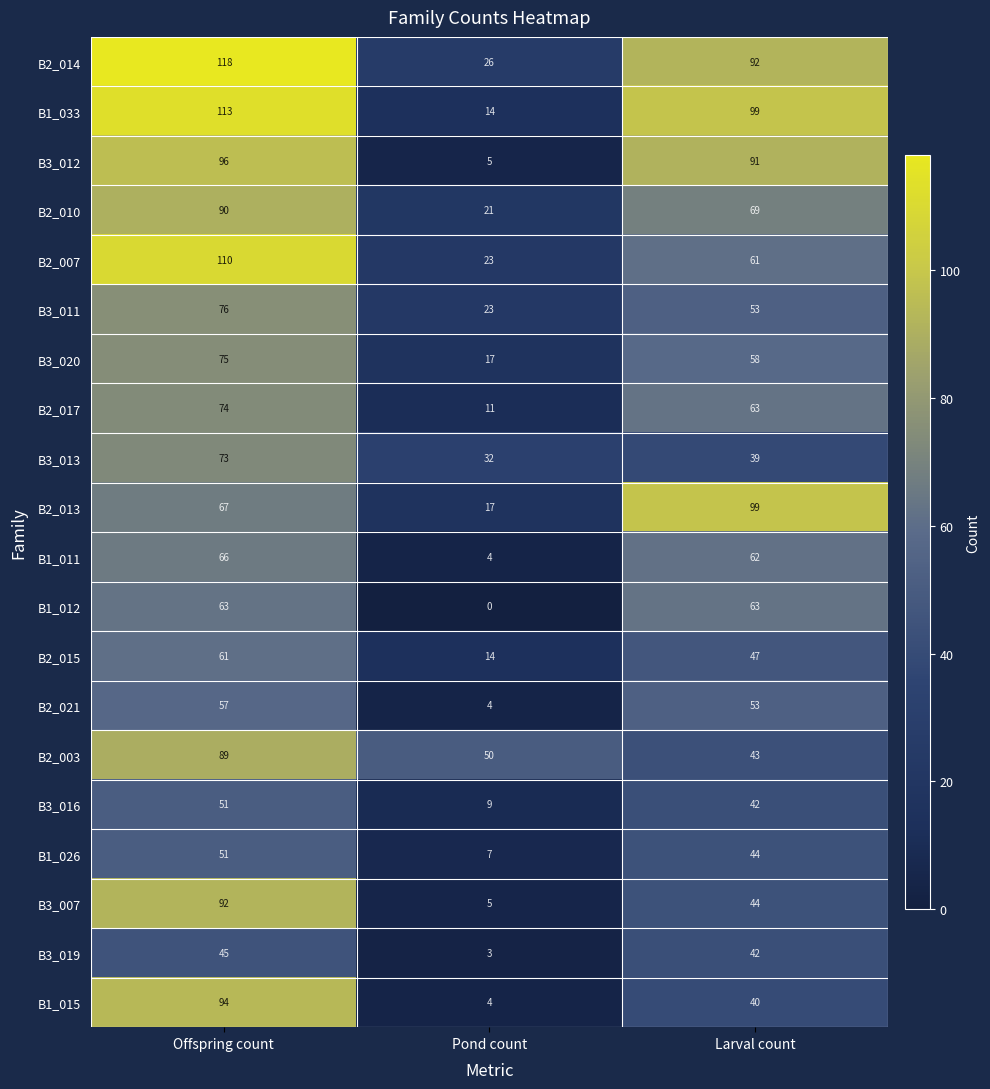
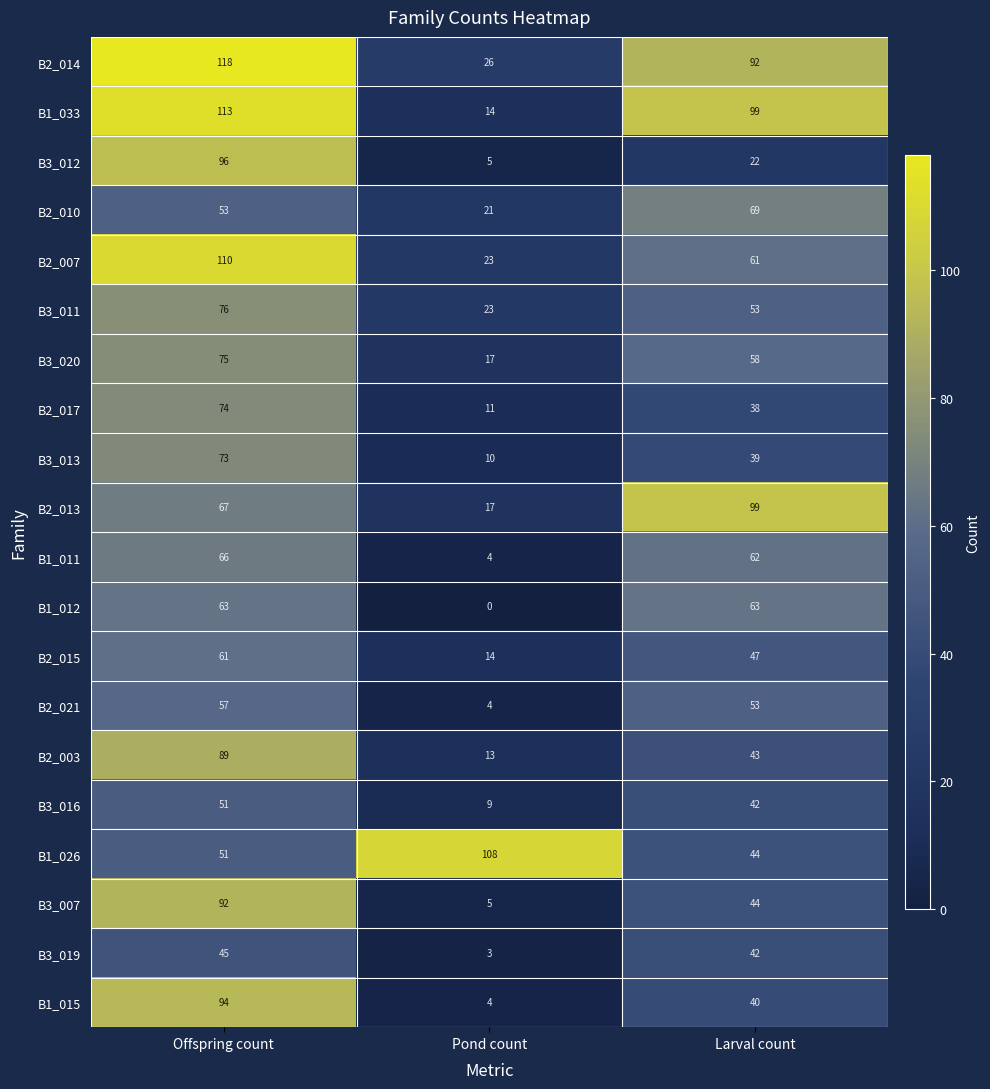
  {
    "B2_014": {
      "Offspring count": 118,
      "Pond count": 26,
      "Larval count": 92
    },
    "B1_033": {
      "Offspring count": 113,
      "Pond count": 14,
      "Larval count": 99
    },
    "B3_012": {
      "Offspring count": 96,
      "Pond count": 5,
-     "Larval count": 91
+     "Larval count": 22
    },
    "B2_010": {
-     "Offspring count": 90,
+     "Offspring count": 53,
      "Pond count": 21,
      "Larval count": 69
    },
    "B2_007": {
      "Offspring count": 110,
      "Pond count": 23,
      "Larval count": 61
    },
    "B3_011": {
      "Offspring count": 76,
      "Pond count": 23,
      "Larval count": 53
    },
    "B3_020": {
      "Offspring count": 75,
      "Pond count": 17,
      "Larval count": 58
    },
    "B2_017": {
      "Offspring count": 74,
      "Pond count": 11,
-     "Larval count": 63
+     "Larval count": 38
    },
    "B3_013": {
      "Offspring count": 73,
-     "Pond count": 32,
+     "Pond count": 10,
      "Larval count": 39
    },
    "B2_013": {
      "Offspring count": 67,
      "Pond count": 17,
      "Larval count": 99
    },
    "B1_011": {
      "Offspring count": 66,
      "Pond count": 4,
      "Larval count": 62
    },
    "B1_012": {
      "Offspring count": 63,
      "Pond count": 0,
      "Larval count": 63
    },
    "B2_015": {
      "Offspring count": 61,
      "Pond count": 14,
      "Larval count": 47
    },
    "B2_021": {
      "Offspring count": 57,
      "Pond count": 4,
      "Larval count": 53
    },
    "B2_003": {
      "Offspring count": 89,
-     "Pond count": 50,
+     "Pond count": 13,
      "Larval count": 43
    },
    "B3_016": {
      "Offspring count": 51,
      "Pond count": 9,
      "Larval count": 42
    },
    "B1_026": {
      "Offspring count": 51,
-     "Pond count": 7,
+     "Pond count": 108,
      "Larval count": 44
    },
    "B3_007": {
      "Offspring count": 92,
      "Pond count": 5,
      "Larval count": 44
    },
    "B3_019": {
      "Offspring count": 45,
      "Pond count": 3,
      "Larval count": 42
    },
    "B1_015": {
      "Offspring count": 94,
      "Pond count": 4,
      "Larval count": 40
    }
  }
